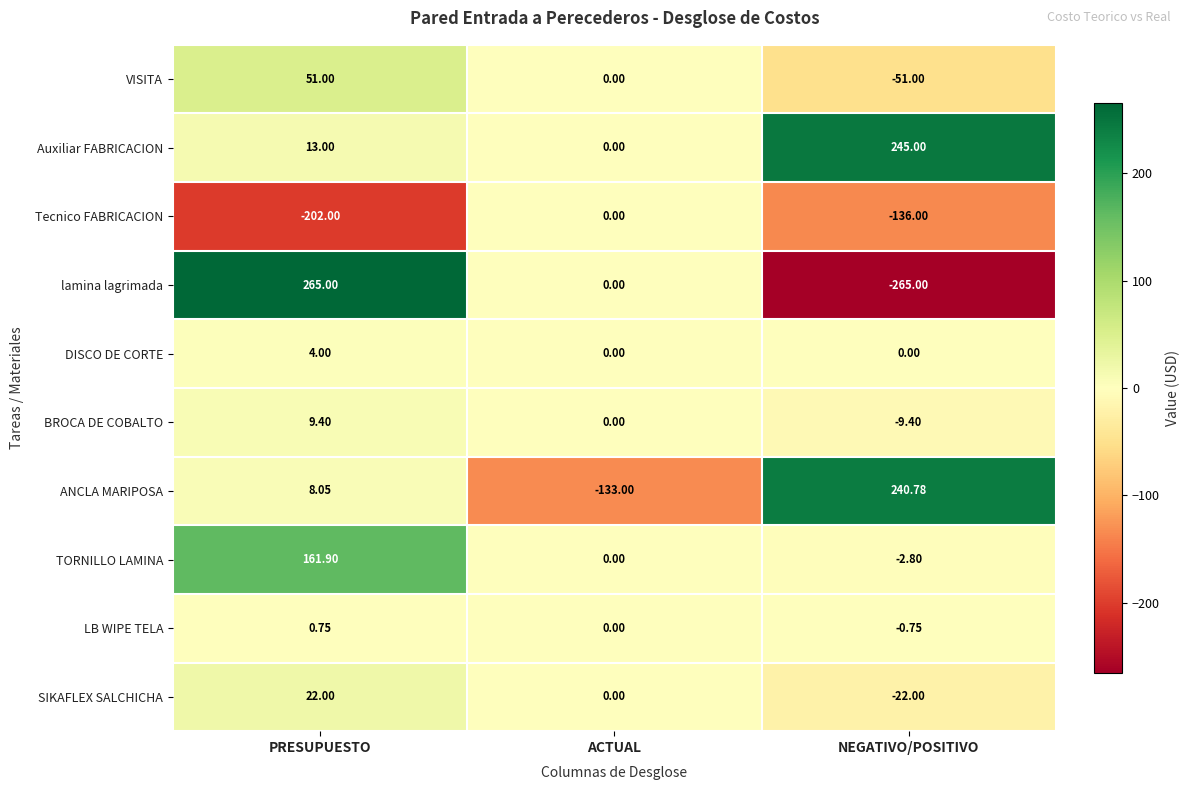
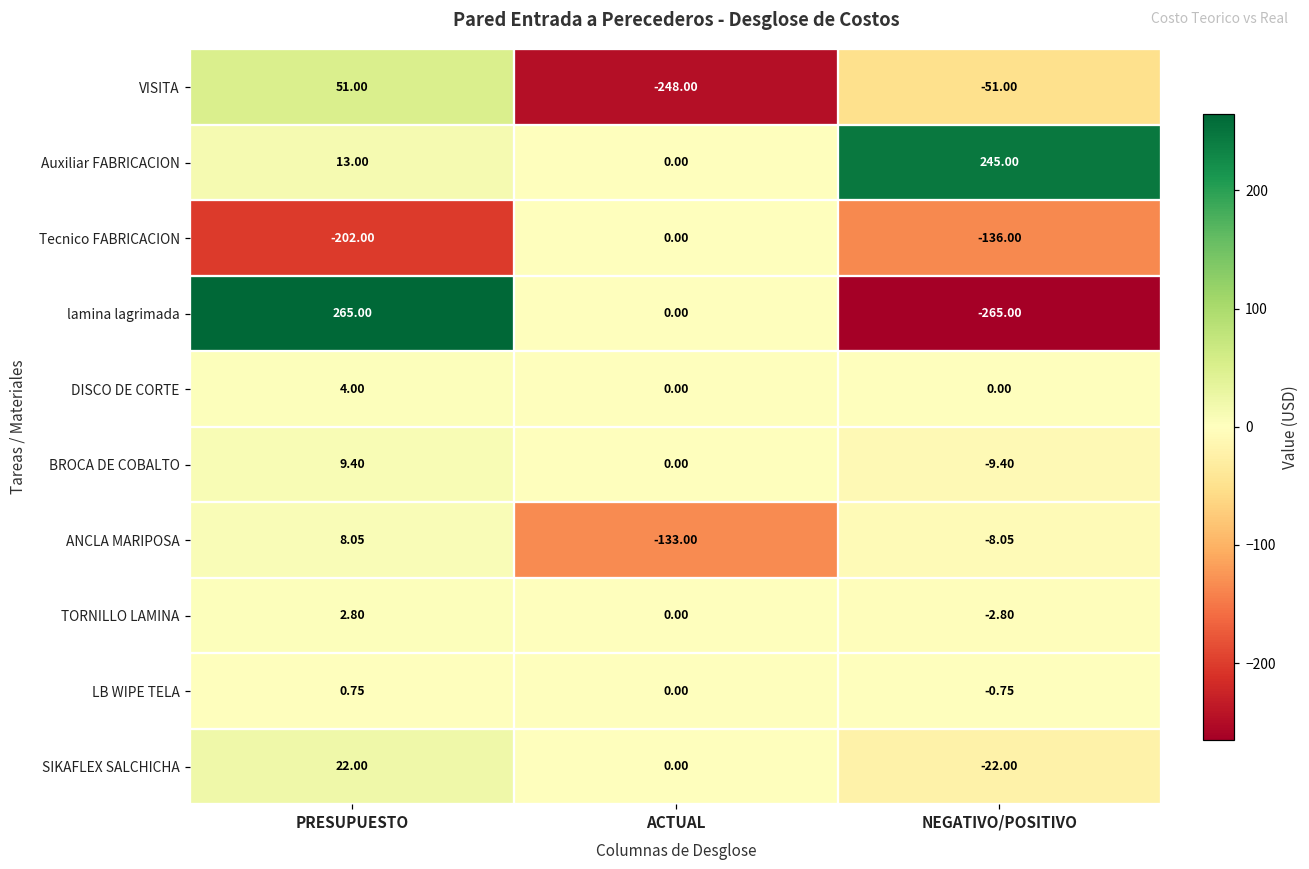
  {
    "VISITA": {
      "PRESUPUESTO": 51.00,
-     "ACTUAL": 0.00,
+     "ACTUAL": -248.00,
      "NEGATIVO/POSITIVO": -51.00
    },
    "Auxiliar FABRICACION": {
      "PRESUPUESTO": 13.00,
      "ACTUAL": 0.00,
      "NEGATIVO/POSITIVO": 245.00
    },
    "Tecnico FABRICACION": {
      "PRESUPUESTO": -202.00,
      "ACTUAL": 0.00,
      "NEGATIVO/POSITIVO": -136.00
    },
    "lamina lagrimada": {
      "PRESUPUESTO": 265.00,
      "ACTUAL": 0.00,
      "NEGATIVO/POSITIVO": -265.00
    },
    "DISCO DE CORTE": {
      "PRESUPUESTO": 4.00,
      "ACTUAL": 0.00,
      "NEGATIVO/POSITIVO": 0.00
    },
    "BROCA DE COBALTO": {
      "PRESUPUESTO": 9.40,
      "ACTUAL": 0.00,
      "NEGATIVO/POSITIVO": -9.40
    },
    "ANCLA MARIPOSA": {
      "PRESUPUESTO": 8.05,
      "ACTUAL": -133.00,
-     "NEGATIVO/POSITIVO": 240.78
+     "NEGATIVO/POSITIVO": -8.05
    },
    "TORNILLO LAMINA": {
-     "PRESUPUESTO": 161.90,
+     "PRESUPUESTO": 2.80,
      "ACTUAL": 0.00,
      "NEGATIVO/POSITIVO": -2.80
    },
    "LB WIPE TELA": {
      "PRESUPUESTO": 0.75,
      "ACTUAL": 0.00,
      "NEGATIVO/POSITIVO": -0.75
    },
    "SIKAFLEX SALCHICHA": {
      "PRESUPUESTO": 22.00,
      "ACTUAL": 0.00,
      "NEGATIVO/POSITIVO": -22.00
    }
  }
